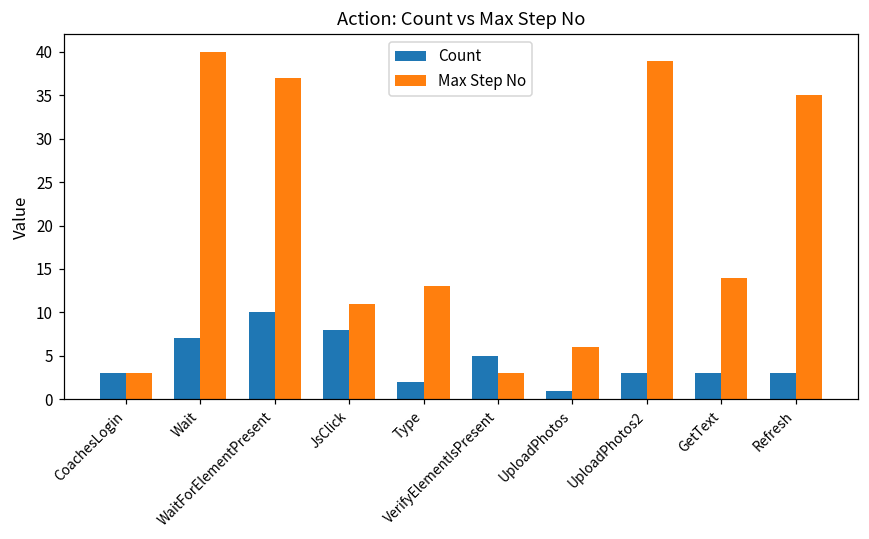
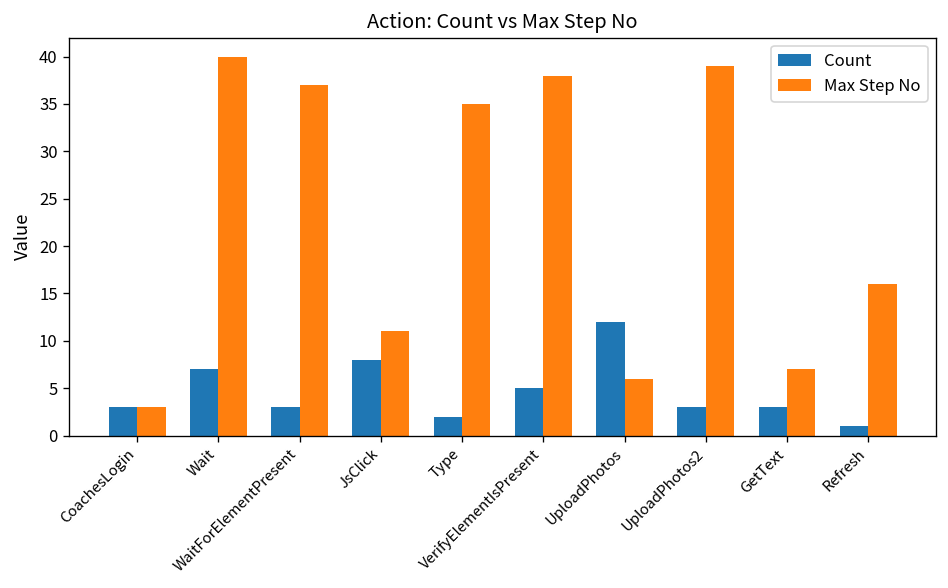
  {
    "Count": {
      "CoachesLogin": 3,
      "Wait": 7,
-     "WaitForElementPresent": 10,
+     "WaitForElementPresent": 3,
      "JsClick": 8,
      "Type": 2,
      "VerifyElementIsPresent": 5,
-     "UploadPhotos": 1,
+     "UploadPhotos": 12,
      "UploadPhotos2": 3,
      "GetText": 3,
-     "Refresh": 3
+     "Refresh": 1
    },
    "Max Step No": {
      "CoachesLogin": 3,
      "Wait": 40,
      "WaitForElementPresent": 37,
      "JsClick": 11,
-     "Type": 13,
-     "VerifyElementIsPresent": 3,
+     "Type": 35,
+     "VerifyElementIsPresent": 38,
      "UploadPhotos": 6,
      "UploadPhotos2": 39,
-     "GetText": 14,
-     "Refresh": 35
+     "GetText": 7,
+     "Refresh": 16
    }
  }
